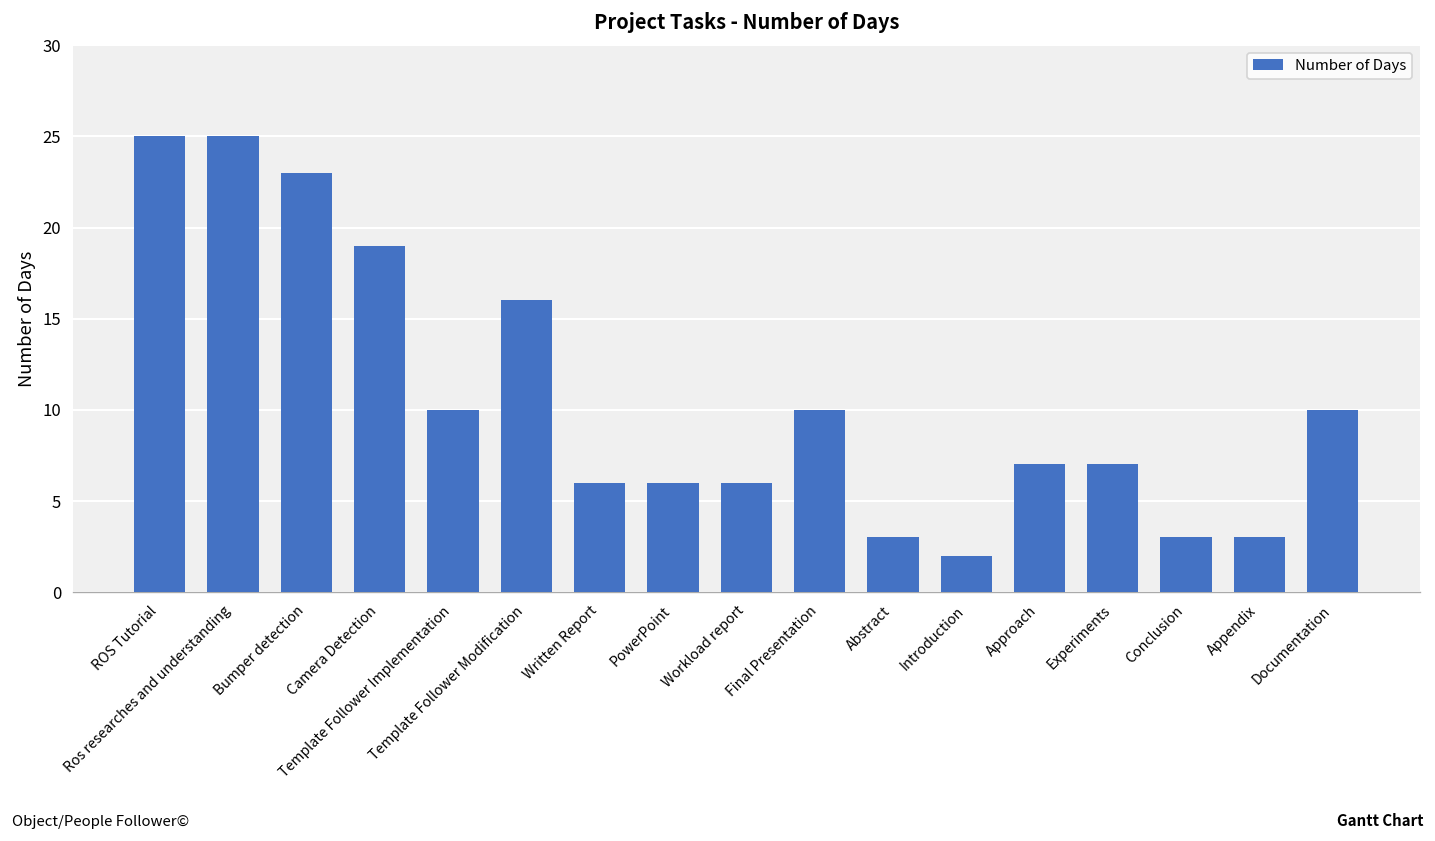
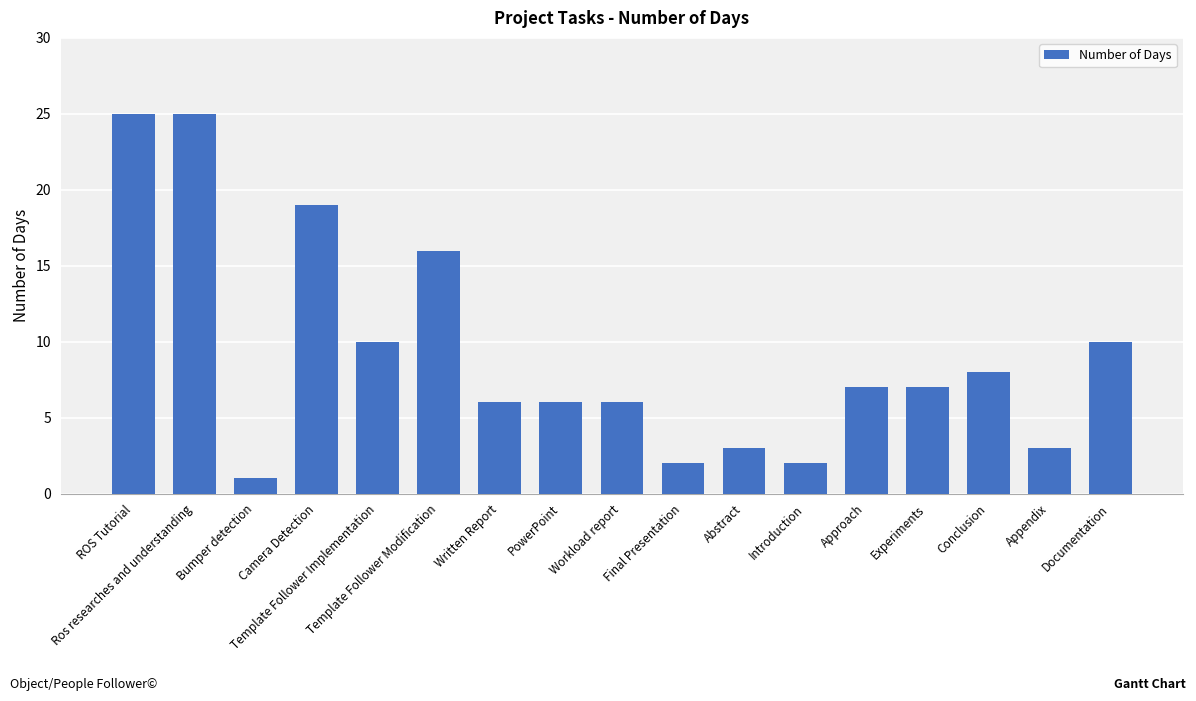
  {
    "ROS Tutorial": 25,
    "Ros researches and understanding": 25,
-   "Bumper detection": 23,
+   "Bumper detection": 1,
    "Camera Detection": 19,
    "Template Follower Implementation": 10,
    "Template Follower Modification": 16,
    "Written Report": 6,
    "PowerPoint": 6,
    "Workload report": 6,
-   "Final Presentation": 10,
+   "Final Presentation": 2,
    "Abstract": 3,
    "Introduction": 2,
    "Approach": 7,
    "Experiments": 7,
-   "Conclusion": 3,
+   "Conclusion": 8,
    "Appendix": 3,
    "Documentation": 10
  }
